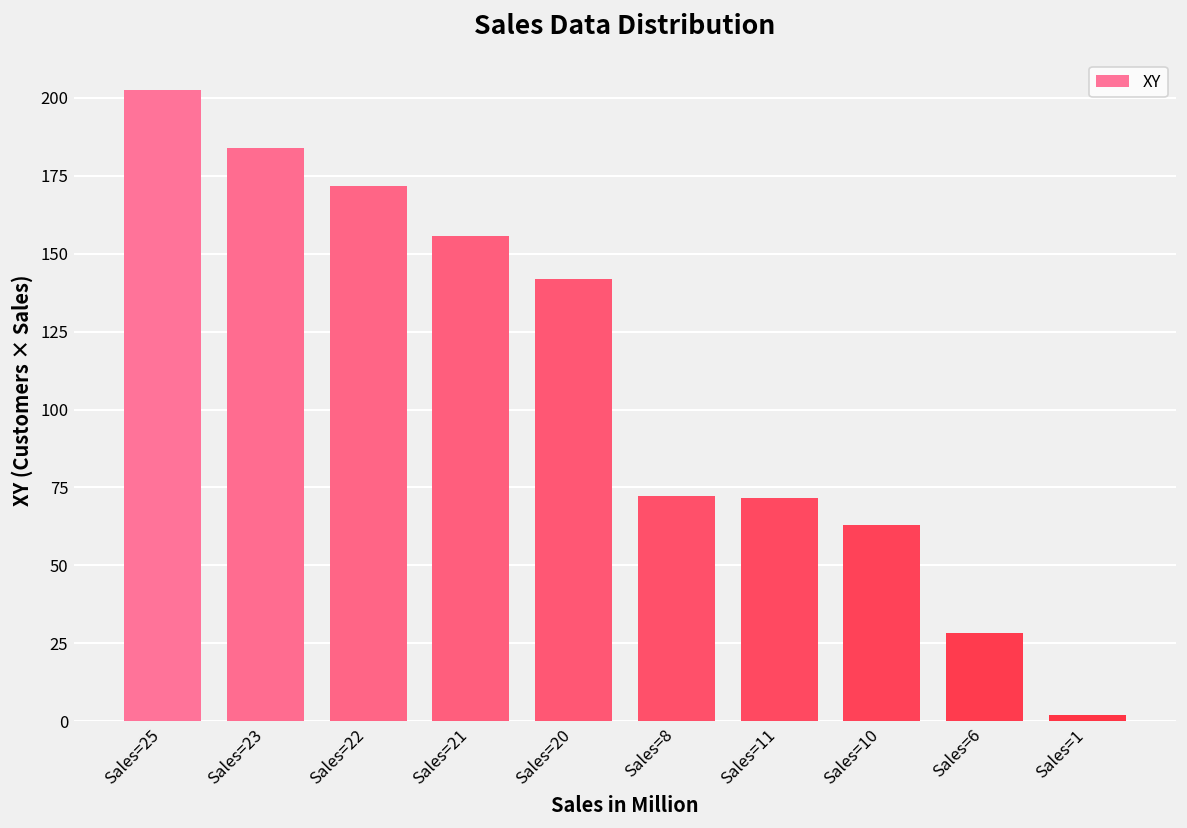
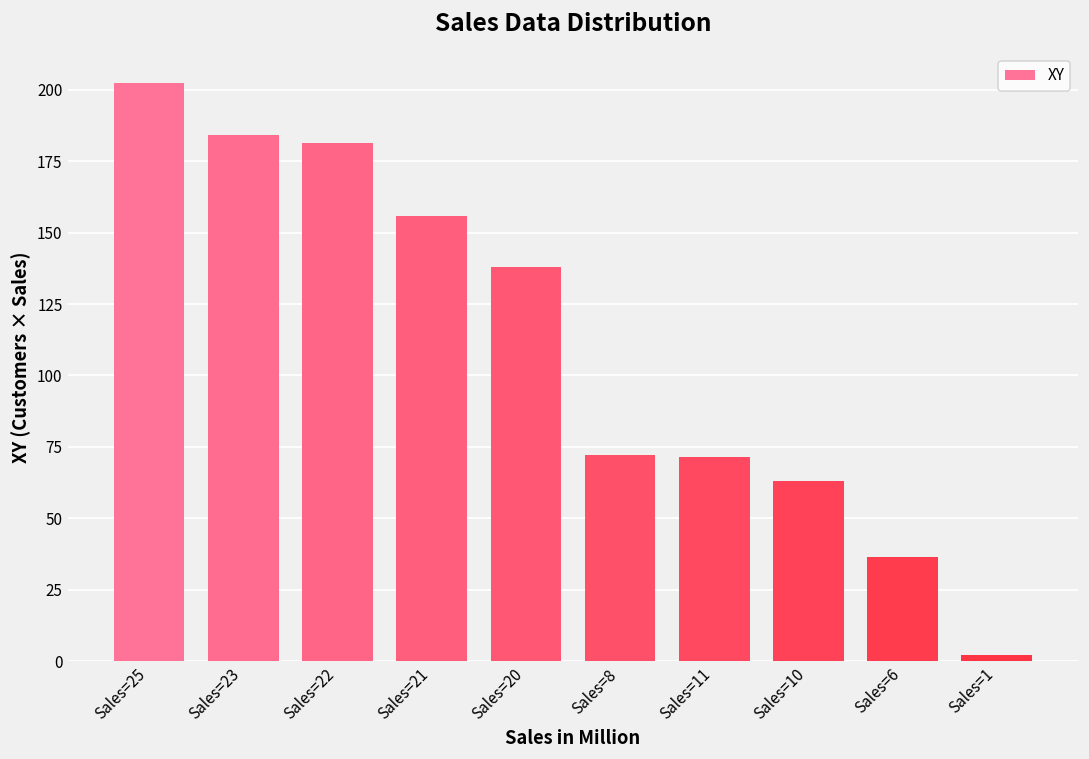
  {
    "Sales=25": 203,
    "Sales=23": 184,
-   "Sales=22": 172,
+   "Sales=22": 181,
    "Sales=21": 156,
-   "Sales=20": 142,
+   "Sales=20": 138,
    "Sales=8": 72,
    "Sales=11": 72,
    "Sales=10": 63,
-   "Sales=6": 28,
+   "Sales=6": 37,
    "Sales=1": 2
  }
